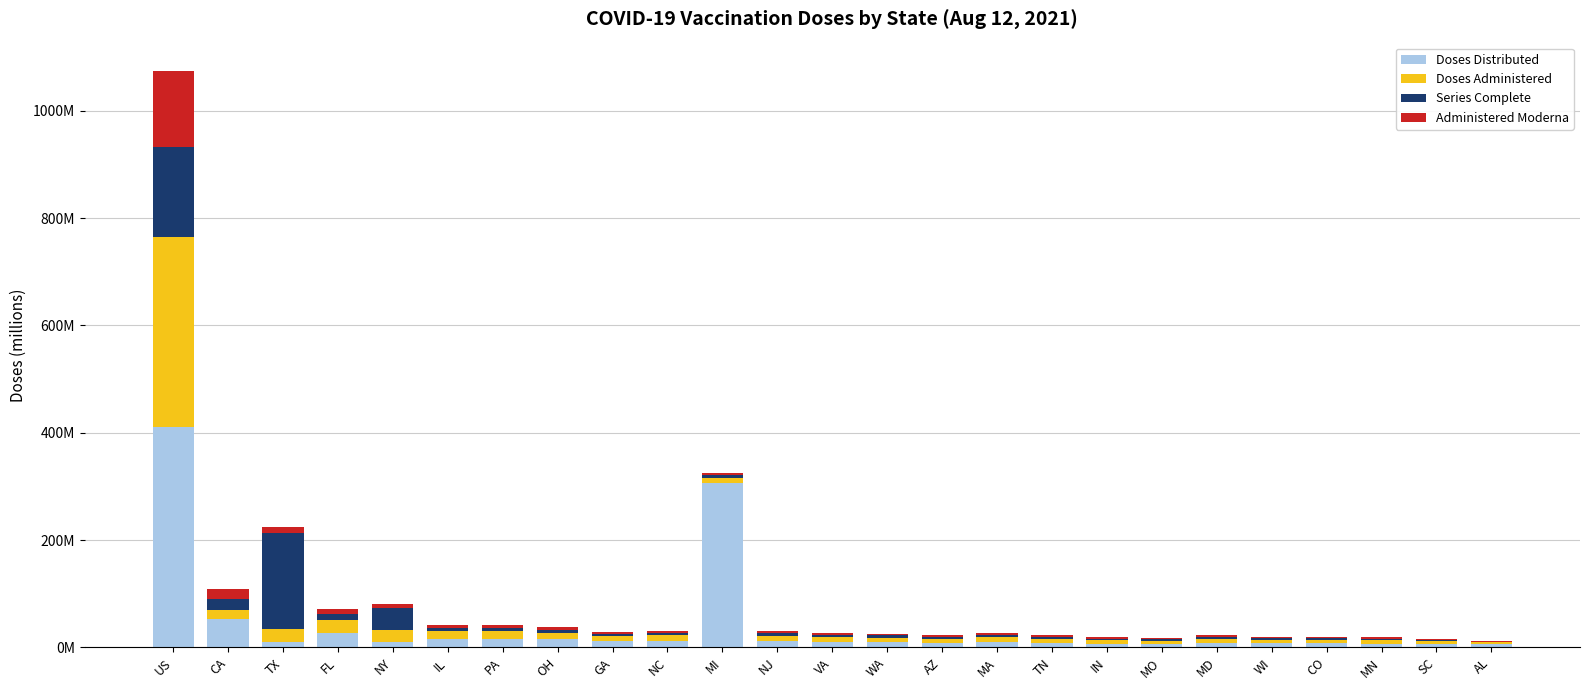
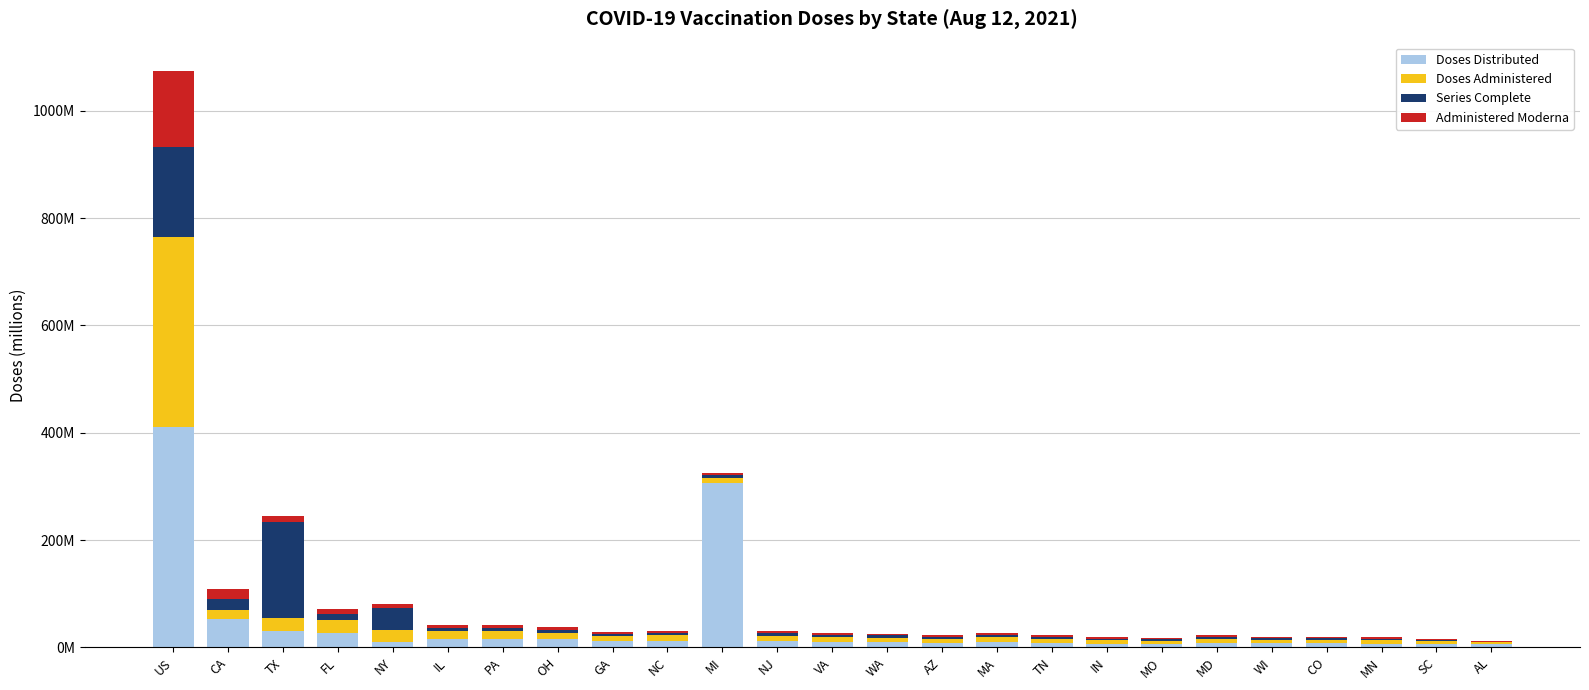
  {
    "Doses Distributed": {
      "US": 410000000,
      "CA": 50000000,
-     "TX": 10000000,
+     "TX": 30000000,
      "FL": 30000000,
      "NY": 10000000,
      "IL": 20000000,
      "PA": 20000000,
      "OH": 10000000,
      "GA": 10000000,
      "NC": 10000000,
      "MI": 310000000,
      "NJ": 10000000,
      "VA": 10000000,
      "WA": 10000000,
      "AZ": 10000000,
      "MA": 10000000,
      "TN": 10000000,
      "IN": 10000000,
      "MO": 10000000,
      "MD": 10000000,
      "WI": 10000000,
      "CO": 10000000,
      "MN": 10000000,
      "SC": 10000000,
      "AL": 10000000
    },
    "Doses Administered": {
      "US": 350000000,
      "CA": 20000000,
      "TX": 20000000,
      "FL": 20000000,
      "NY": 20000000,
      "IL": 10000000,
      "PA": 10000000,
      "OH": 10000000,
      "GA": 10000000,
      "NC": 10000000,
      "MI": 10000000,
      "NJ": 10000000,
      "VA": 10000000,
      "WA": 10000000,
      "AZ": 10000000,
      "MA": 10000000,
      "TN": 10000000,
      "IN": 10000000,
      "MO": 10000000,
      "MD": 10000000,
      "WI": 10000000,
      "CO": 10000000,
      "MN": 10000000,
      "SC": 10000000
    },
    "Series Complete": {
      "US": 170000000,
      "CA": 20000000,
      "TX": 180000000,
      "FL": 10000000,
      "NY": 40000000,
      "IL": 10000000,
      "PA": 10000000,
      "OH": 10000000,
      "NC": 0,
      "MI": 0,
      "NJ": 10000000
    },
    "Administered Moderna": {
      "US": 140000000,
      "CA": 20000000,
      "TX": 10000000,
      "FL": 10000000,
      "NY": 10000000,
      "IL": 10000000,
      "PA": 10000000,
      "OH": 0
    }
  }
